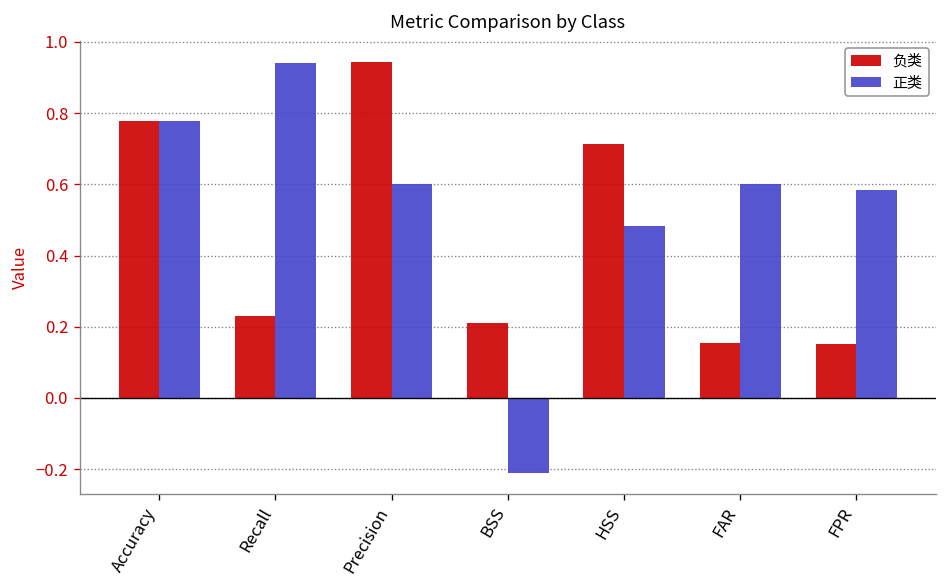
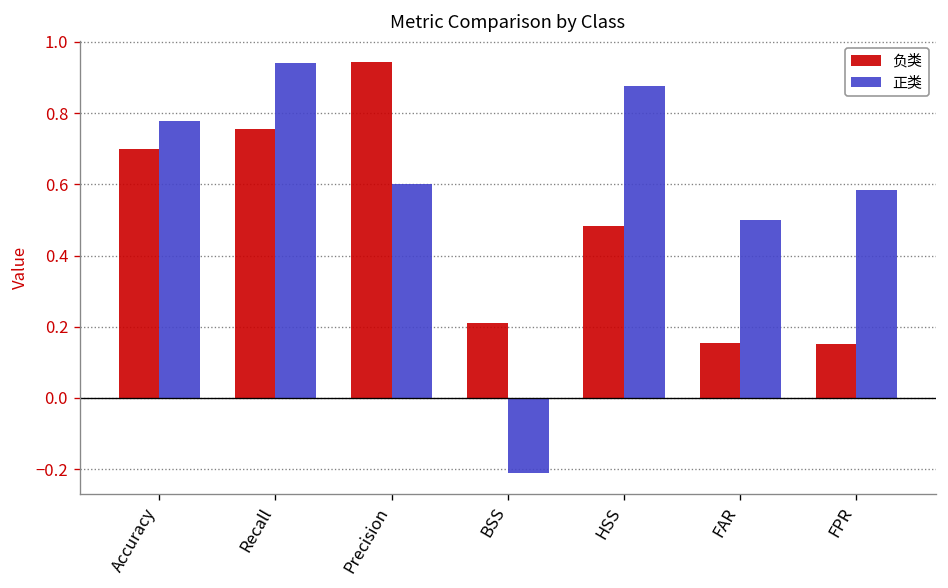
  {
    "负类": {
-     "Accuracy": 0.78,
-     "Recall": 0.23,
+     "Accuracy": 0.70,
+     "Recall": 0.76,
      "Precision": 0.95,
      "BSS": 0.21,
-     "HSS": 0.71,
+     "HSS": 0.48,
      "FAR": 0.15,
      "FPR": 0.15
    },
    "正类": {
      "Accuracy": 0.78,
      "Recall": 0.94,
      "Precision": 0.60,
      "BSS": -0.21,
-     "HSS": 0.48,
-     "FAR": 0.6,
+     "HSS": 0.88,
+     "FAR": 0.5,
      "FPR": 0.58
    }
  }
